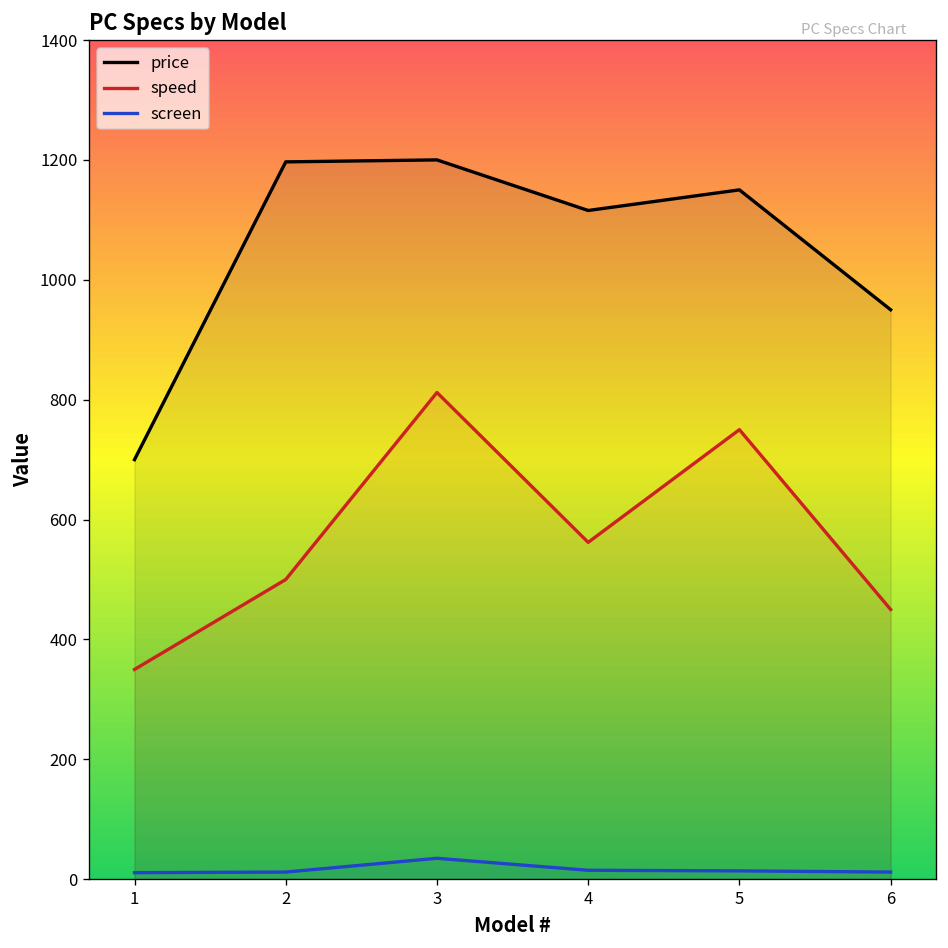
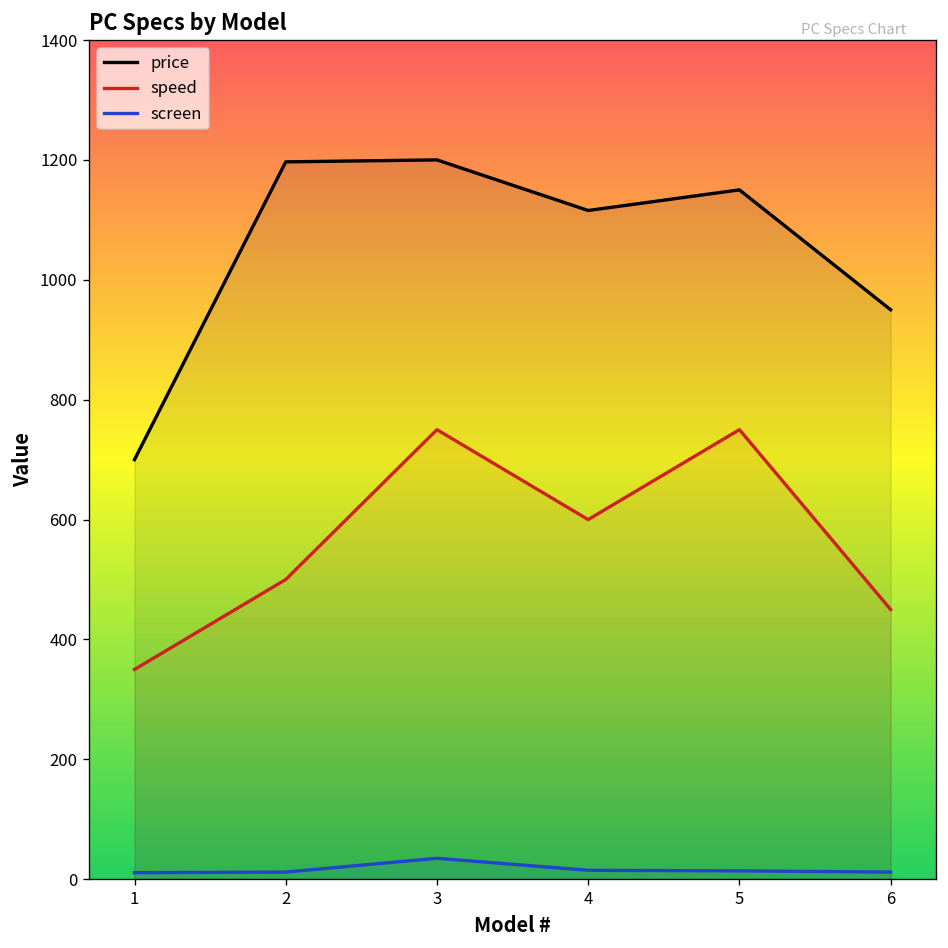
  {
    "price": {
      "1": 700,
      "2": 1200,
      "3": 1200,
      "4": 1120,
      "5": 1150,
      "6": 950
    },
    "speed": {
      "1": 350,
      "2": 500,
-     "3": 810,
-     "4": 560,
+     "3": 750,
+     "4": 600,
      "5": 750,
      "6": 450
    },
    "screen": {
      "1": 10,
      "2": 10,
      "3": 40,
      "4": 20,
      "5": 10,
      "6": 10
    }
  }
